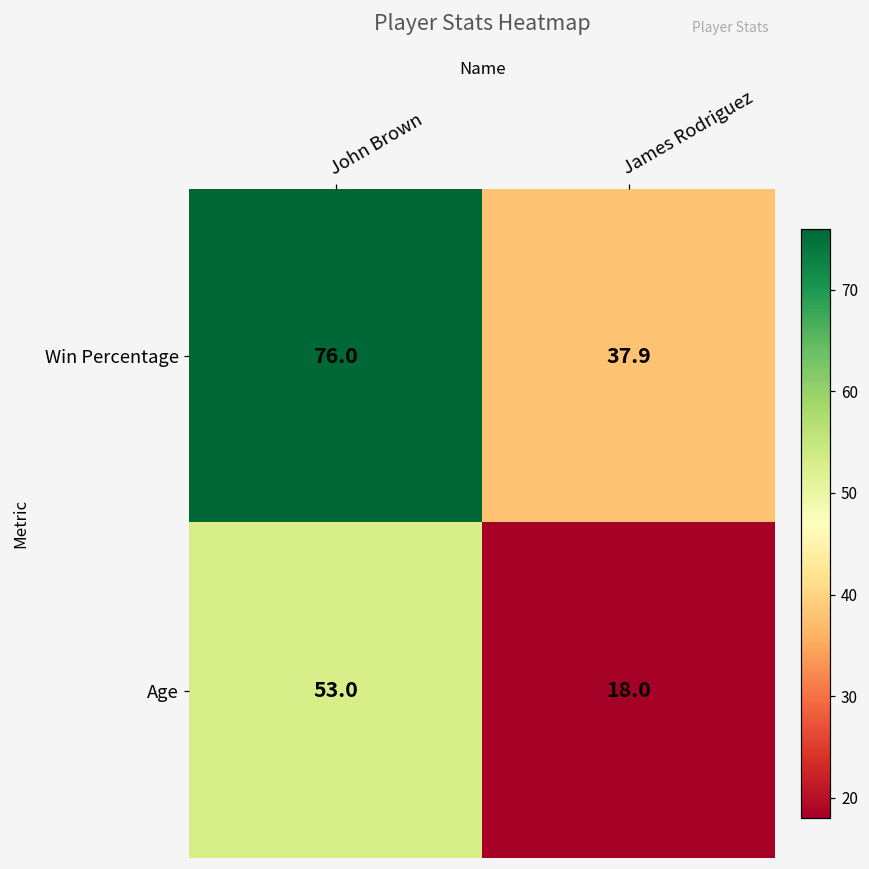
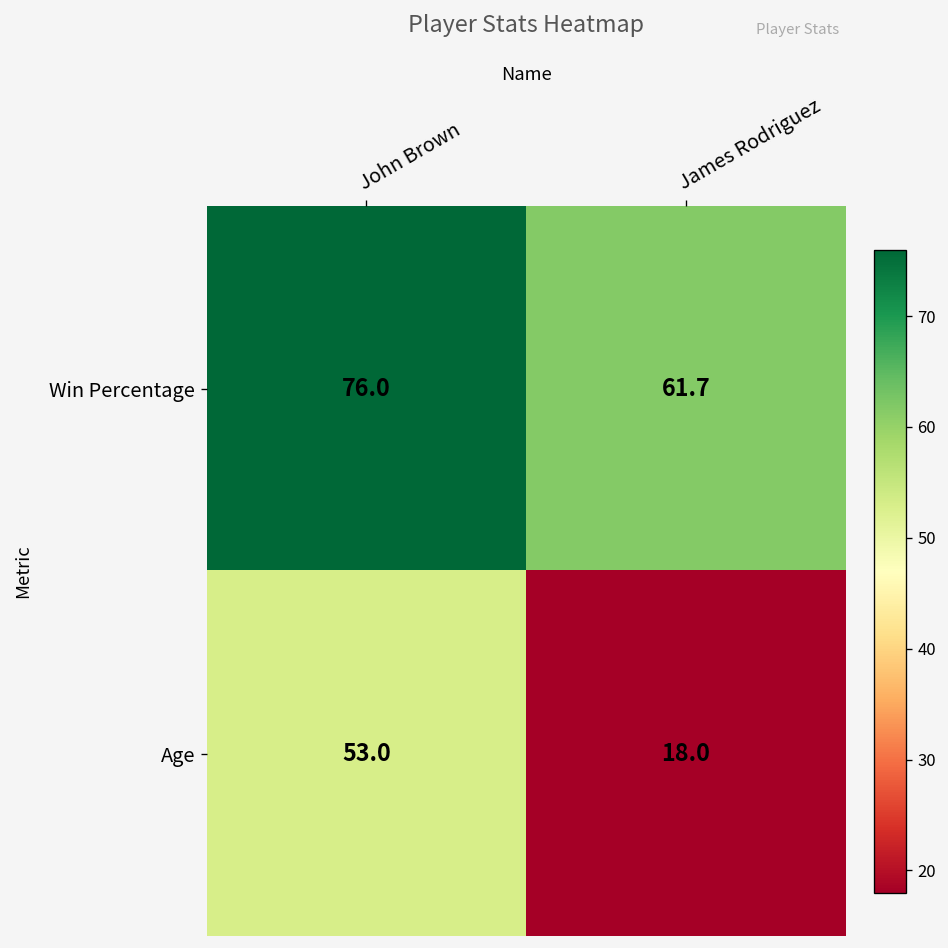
  {
    "Win Percentage": {
      "John Brown": 76.0,
-     "James Rodriguez": 37.9
+     "James Rodriguez": 61.7
    },
    "Age": {
      "John Brown": 53.0,
      "James Rodriguez": 18.0
    }
  }
